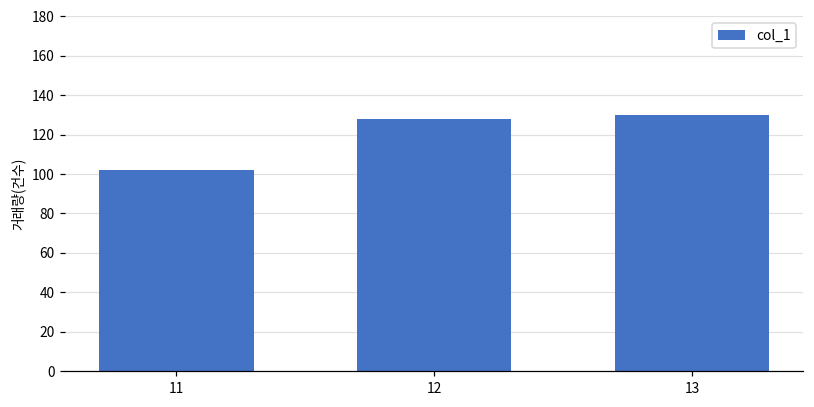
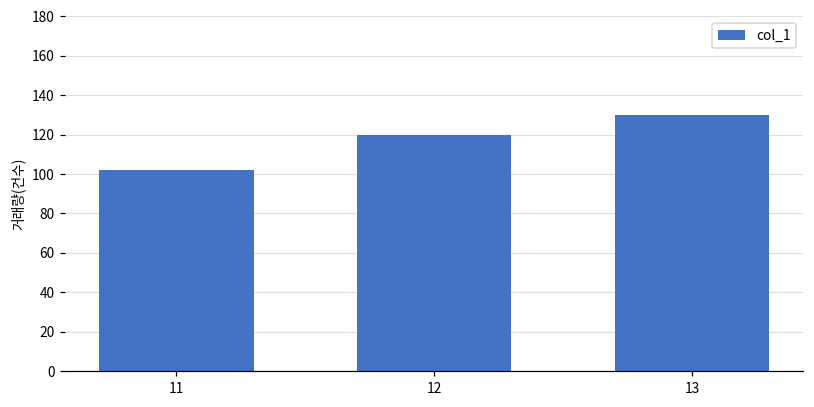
  {
    "11": 102,
-   "12": 128,
+   "12": 120,
    "13": 130
  }
